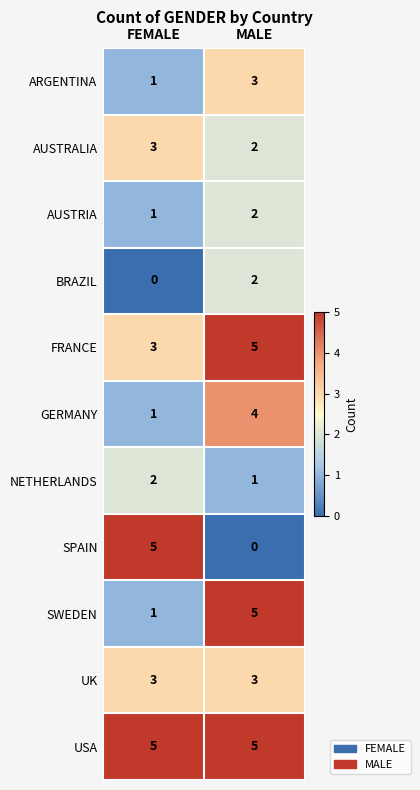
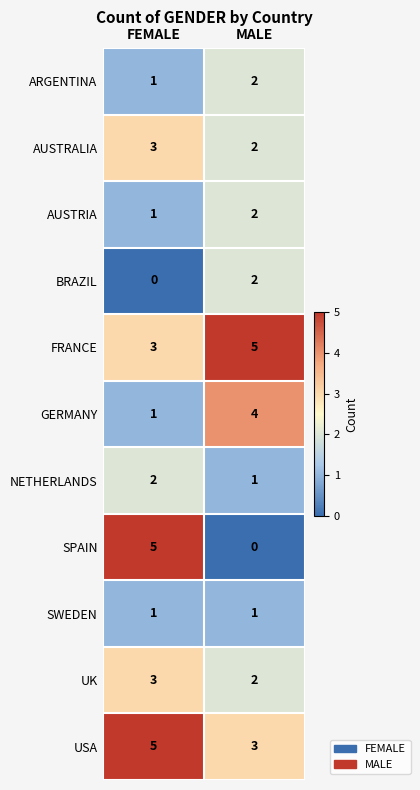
  {
    "ARGENTINA": {
      "FEMALE": 1,
-     "MALE": 3
+     "MALE": 2
    },
    "AUSTRALIA": {
      "FEMALE": 3,
      "MALE": 2
    },
    "AUSTRIA": {
      "FEMALE": 1,
      "MALE": 2
    },
    "BRAZIL": {
      "FEMALE": 0,
      "MALE": 2
    },
    "FRANCE": {
      "FEMALE": 3,
      "MALE": 5
    },
    "GERMANY": {
      "FEMALE": 1,
      "MALE": 4
    },
    "NETHERLANDS": {
      "FEMALE": 2,
      "MALE": 1
    },
    "SPAIN": {
      "FEMALE": 5,
      "MALE": 0
    },
    "SWEDEN": {
      "FEMALE": 1,
-     "MALE": 5
+     "MALE": 1
    },
    "UK": {
      "FEMALE": 3,
-     "MALE": 3
+     "MALE": 2
    },
    "USA": {
      "FEMALE": 5,
-     "MALE": 5
+     "MALE": 3
    }
  }
